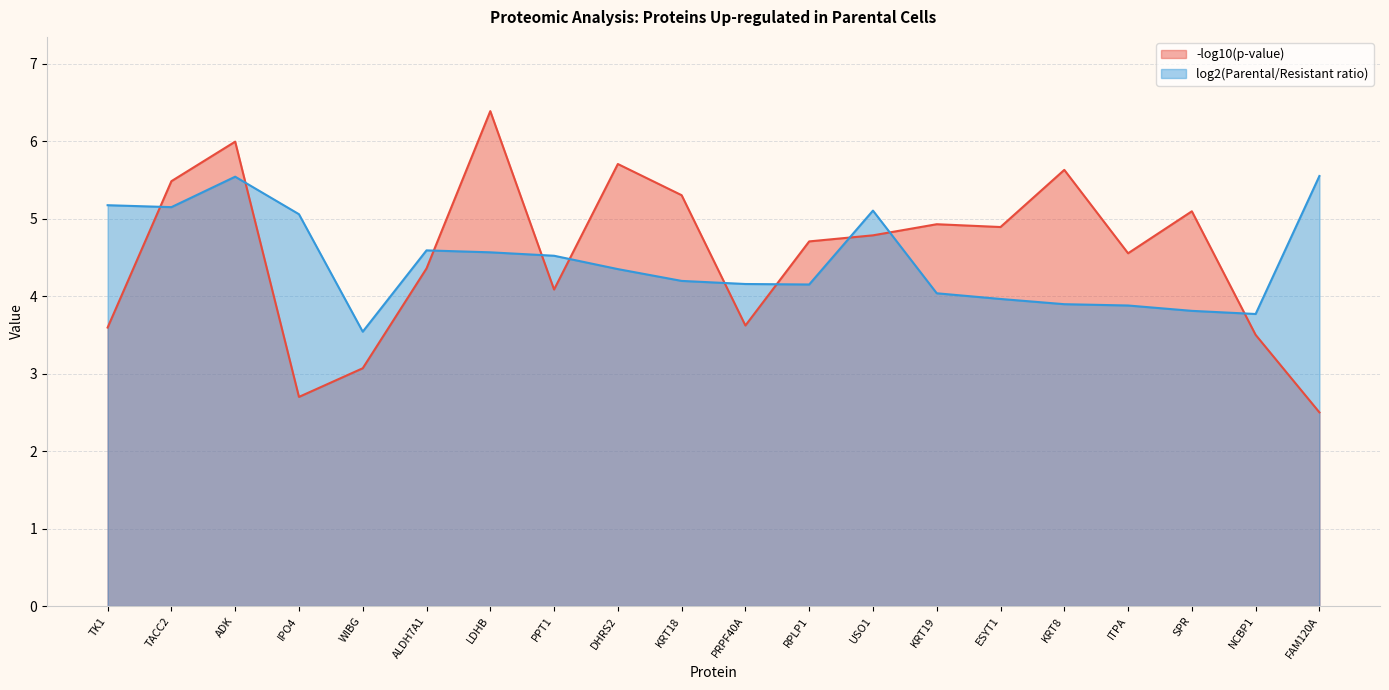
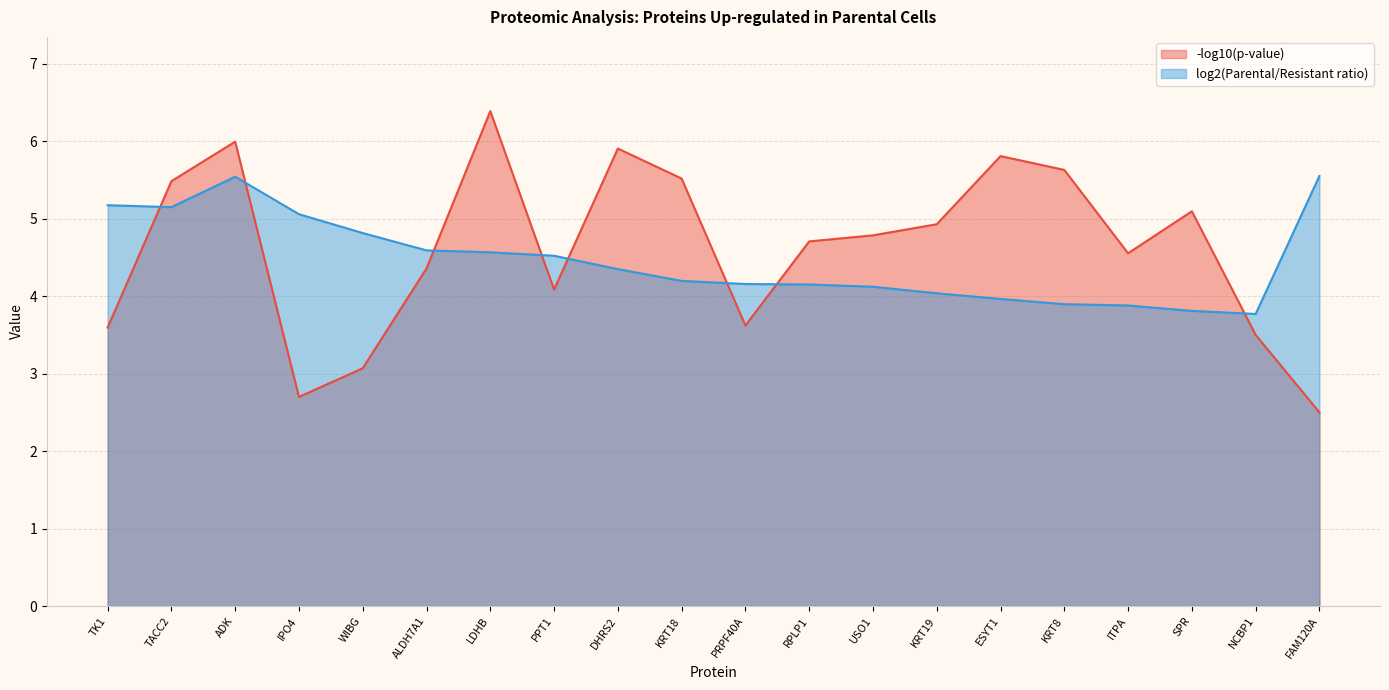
  {
    "-log10(p-value)": {
      "TK1": 3.6,
      "TACC2": 5.5,
      "ADK": 6.0,
      "IPO4": 2.7,
      "WIBG": 3.1,
      "ALDH7A1": 4.4,
      "LDHB": 6.4,
      "PPT1": 4.1,
-     "DHRS2": 5.7,
-     "KRT18": 5.3,
+     "DHRS2": 5.9,
+     "KRT18": 5.5,
      "PRPF40A": 3.6,
      "RPLP1": 4.7,
      "USO1": 4.8,
      "KRT19": 4.9,
-     "ESYT1": 4.9,
+     "ESYT1": 5.8,
      "KRT8": 5.6,
      "ITPA": 4.6,
      "SPR": 5.1,
      "NCBP1": 3.5,
      "FAM120A": 2.5
    },
    "log2(Parental/Resistant ratio)": {
      "TK1": 5.2,
      "TACC2": 5.1,
      "ADK": 5.5,
      "IPO4": 5.1,
-     "WIBG": 3.5,
+     "WIBG": 4.8,
      "ALDH7A1": 4.6,
      "LDHB": 4.6,
      "PPT1": 4.5,
      "DHRS2": 4.3,
      "KRT18": 4.2,
      "PRPF40A": 4.2,
      "RPLP1": 4.2,
-     "USO1": 5.1,
+     "USO1": 4.1,
      "KRT19": 4.0,
      "ESYT1": 4.0,
      "KRT8": 3.9,
      "ITPA": 3.9,
      "SPR": 3.8,
      "NCBP1": 3.8,
      "FAM120A": 5.5
    }
  }
